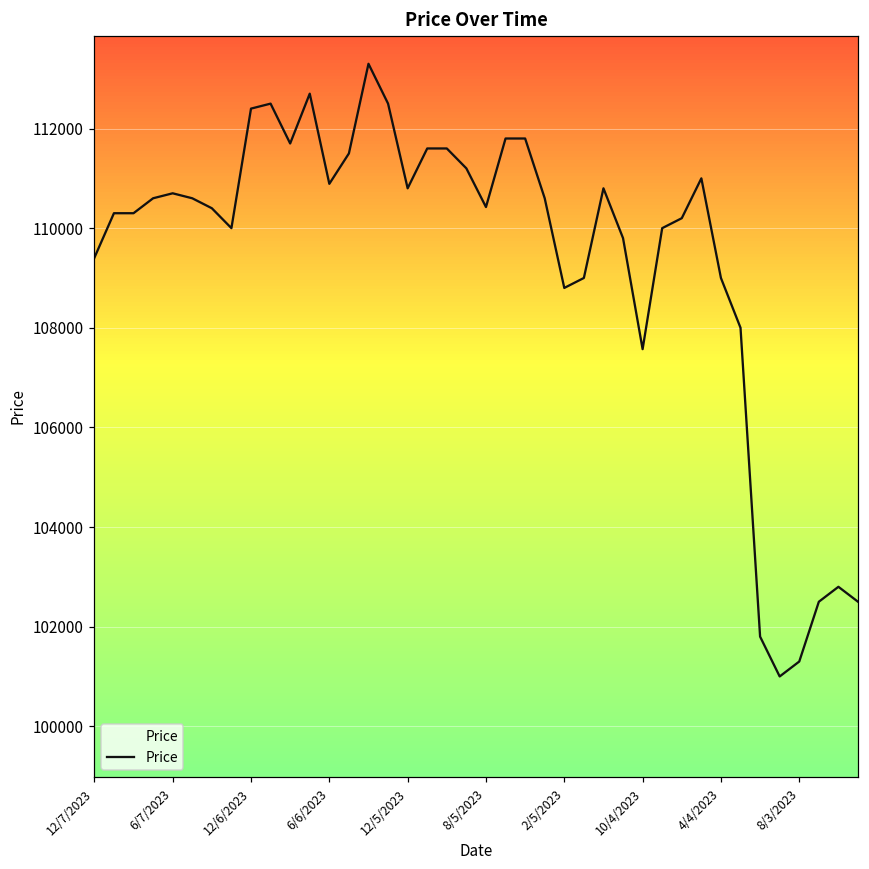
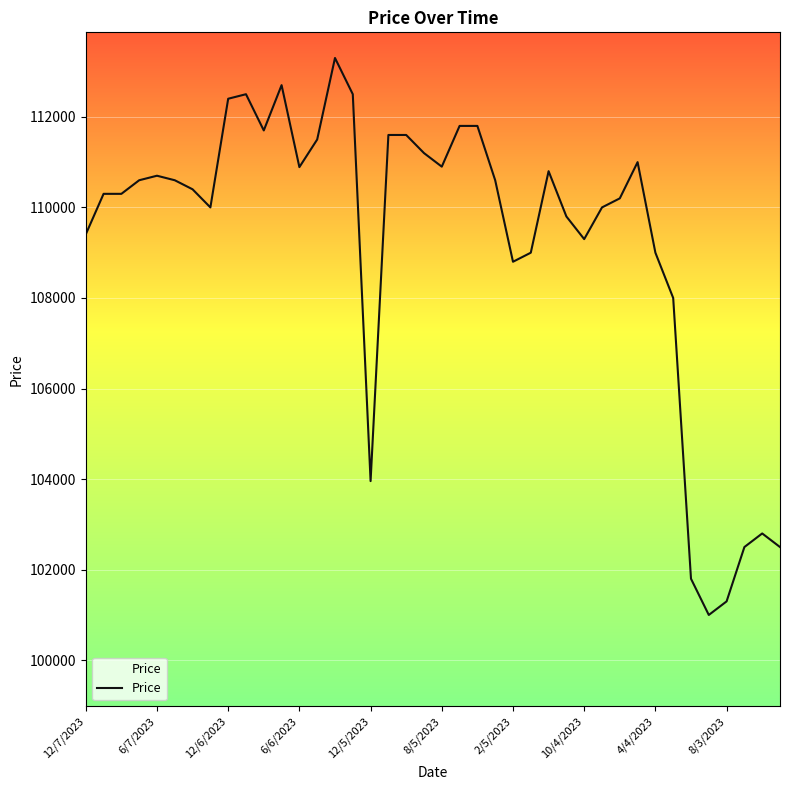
  {
    "12/7/2023": 109400,
    "6/7/2023": 110700,
    "12/6/2023": 112400,
    "6/6/2023": 110900,
-   "12/5/2023": 110800,
-   "8/5/2023": 110400,
+   "12/5/2023": 104000,
+   "8/5/2023": 110900,
    "2/5/2023": 108800,
-   "10/4/2023": 107600,
+   "10/4/2023": 109300,
    "4/4/2023": 109000,
    "8/3/2023": 101300
  }
